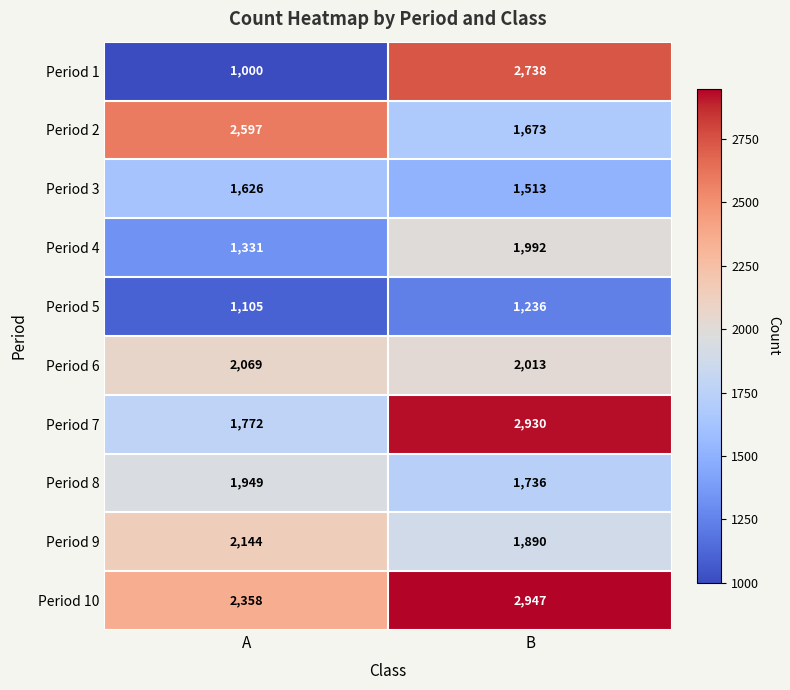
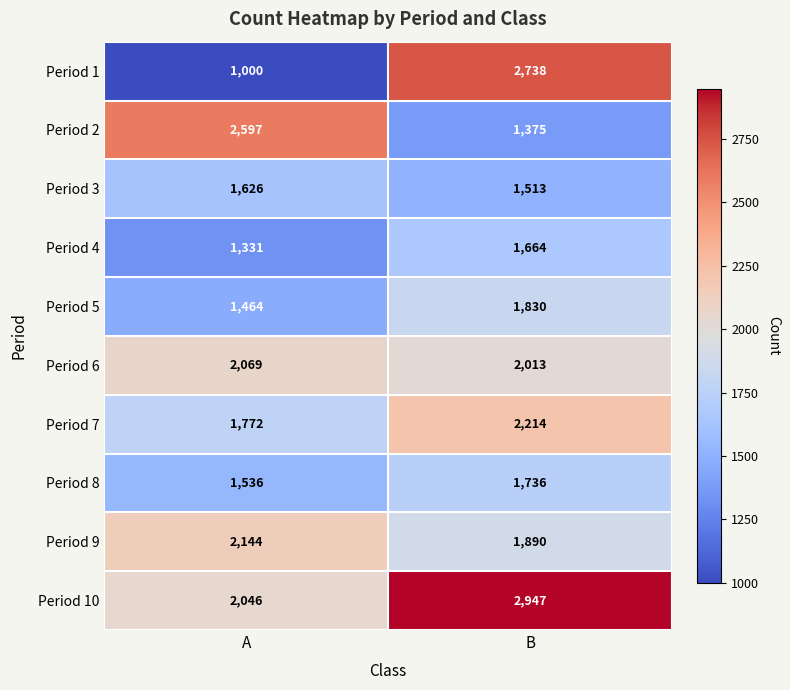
  {
    "Period 1": {
      "A": "1,000",
      "B": "2,738"
    },
    "Period 2": {
      "A": "2,597",
-     "B": "1,673"
+     "B": "1,375"
    },
    "Period 3": {
      "A": "1,626",
      "B": "1,513"
    },
    "Period 4": {
      "A": "1,331",
-     "B": "1,992"
+     "B": "1,664"
    },
    "Period 5": {
-     "A": "1,105",
-     "B": "1,236"
+     "A": "1,464",
+     "B": "1,830"
    },
    "Period 6": {
      "A": "2,069",
      "B": "2,013"
    },
    "Period 7": {
      "A": "1,772",
-     "B": "2,930"
+     "B": "2,214"
    },
    "Period 8": {
-     "A": "1,949",
+     "A": "1,536",
      "B": "1,736"
    },
    "Period 9": {
      "A": "2,144",
      "B": "1,890"
    },
    "Period 10": {
-     "A": "2,358",
+     "A": "2,046",
      "B": "2,947"
    }
  }
